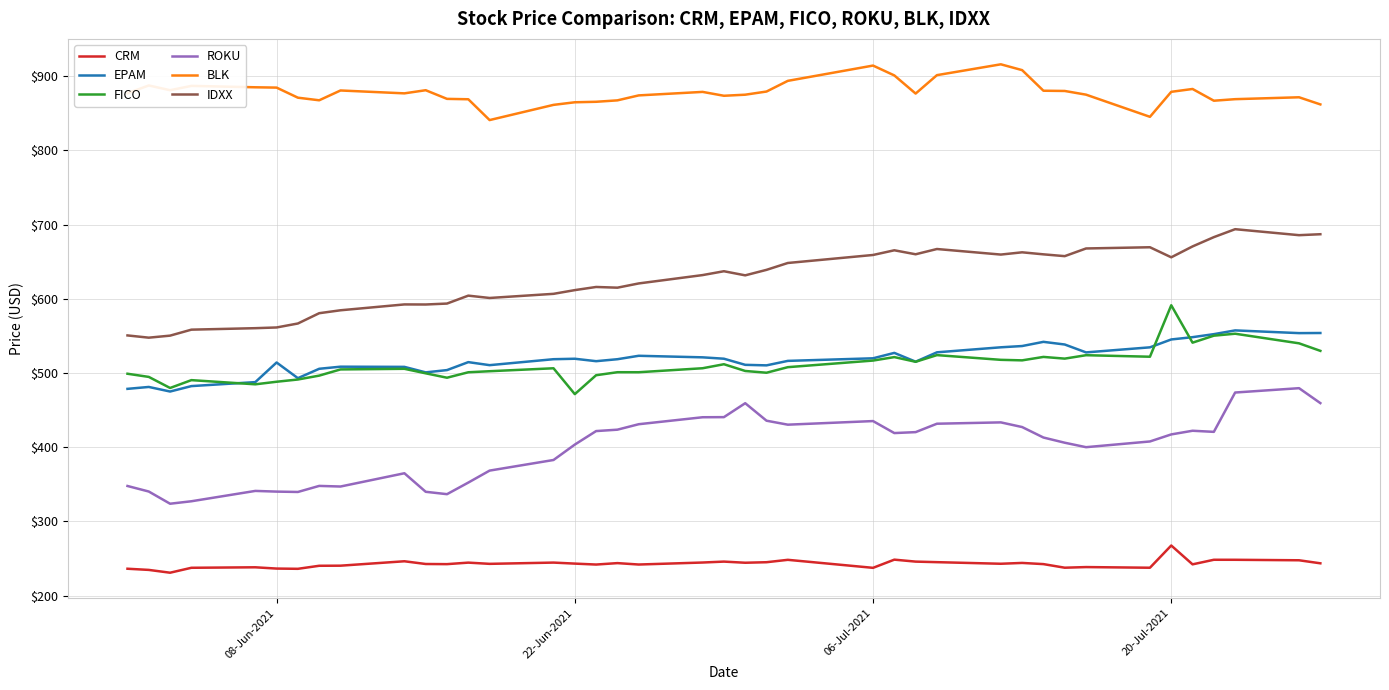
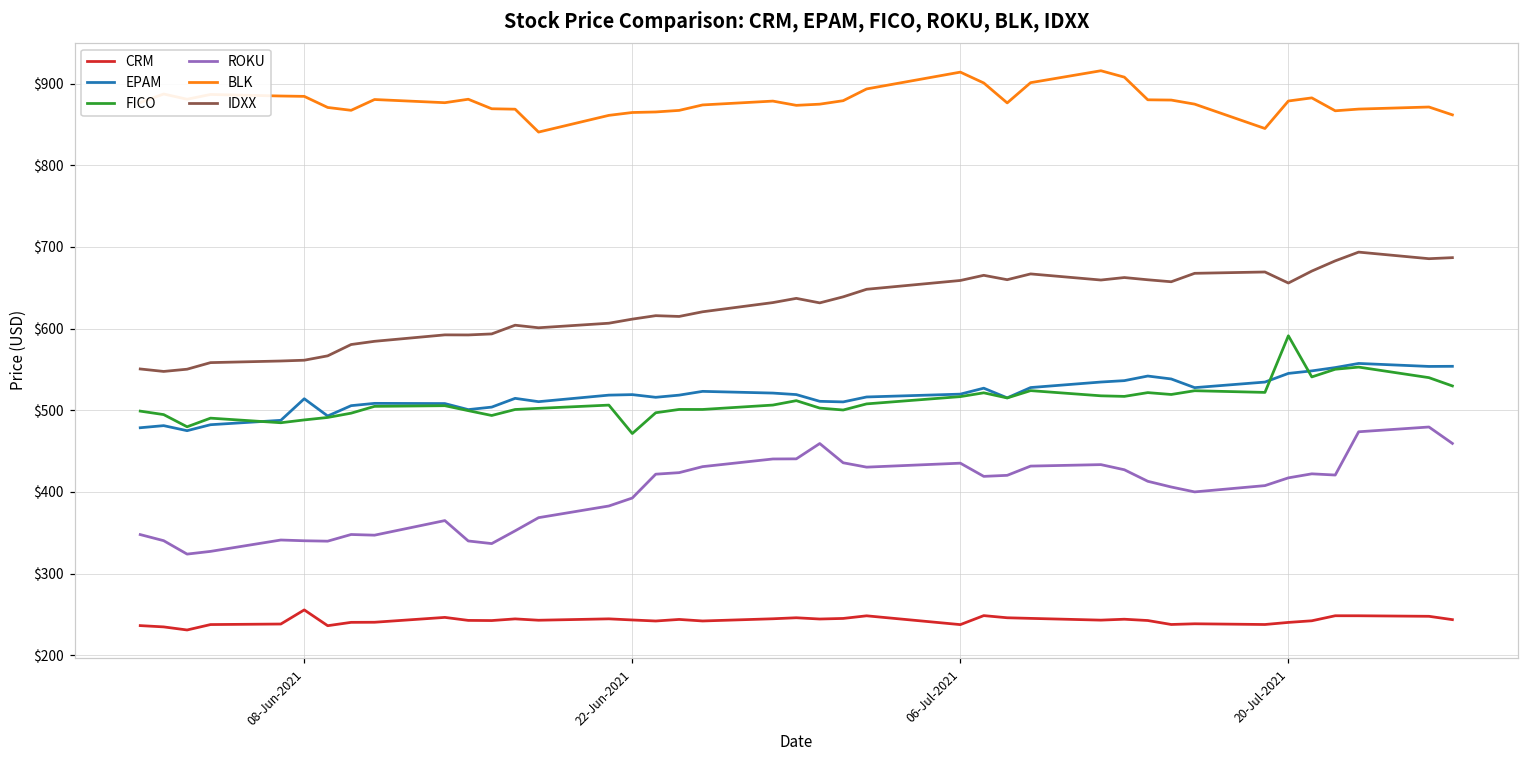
  {
    "CRM": {
-     "08-Jun-2021": "$240",
+     "08-Jun-2021": "$260",
      "22-Jun-2021": "$240",
      "06-Jul-2021": "$240",
-     "20-Jul-2021": "$270"
+     "20-Jul-2021": "$240"
    },
    "EPAM": {
      "08-Jun-2021": "$510",
      "22-Jun-2021": "$520",
      "20-Jul-2021": "$550"
    },
    "FICO": {
      "08-Jun-2021": "$490",
      "22-Jun-2021": "$470",
      "20-Jul-2021": "$590"
    },
    "ROKU": {
      "08-Jun-2021": "$340",
-     "22-Jun-2021": "$400",
+     "22-Jun-2021": "$390",
      "06-Jul-2021": "$440",
      "20-Jul-2021": "$420"
    },
    "BLK": {
      "08-Jun-2021": "$880",
      "22-Jun-2021": "$860",
      "06-Jul-2021": "$910",
      "20-Jul-2021": "$880"
    },
    "IDXX": {
      "08-Jun-2021": "$560",
      "22-Jun-2021": "$610",
      "06-Jul-2021": "$660",
      "20-Jul-2021": "$660"
    }
  }
